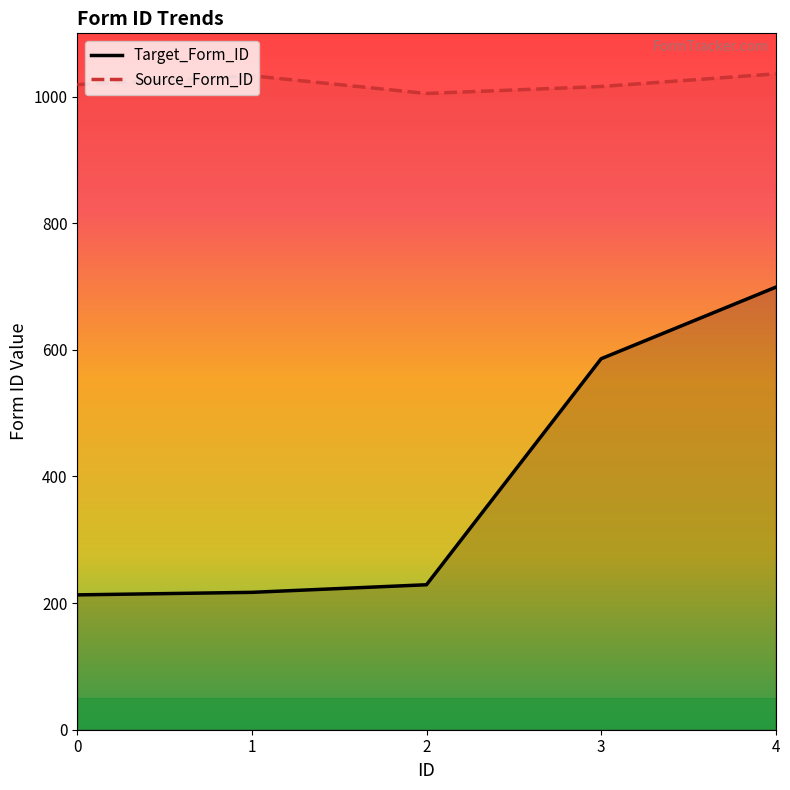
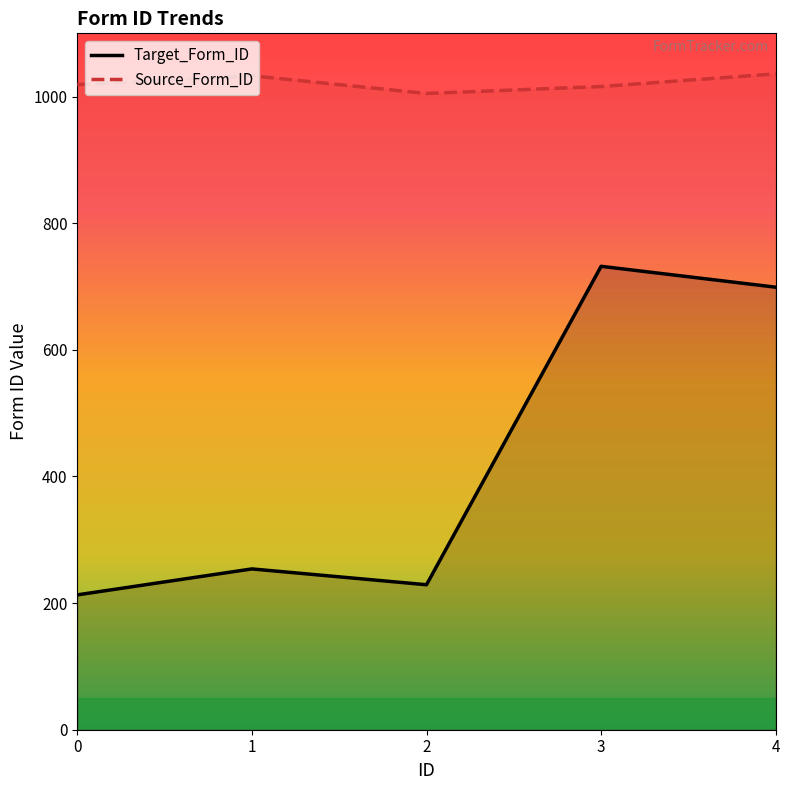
  {
    "Target_Form_ID": {
      "0": 210,
-     "1": 220,
+     "1": 250,
      "2": 230,
-     "3": 590,
+     "3": 730,
      "4": 700
    },
    "Source_Form_ID": {
      "0": 1020,
      "2": 1010,
      "3": 1020,
      "4": 1040
    }
  }
